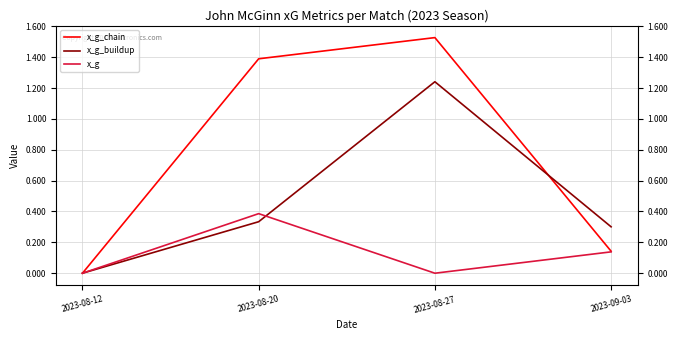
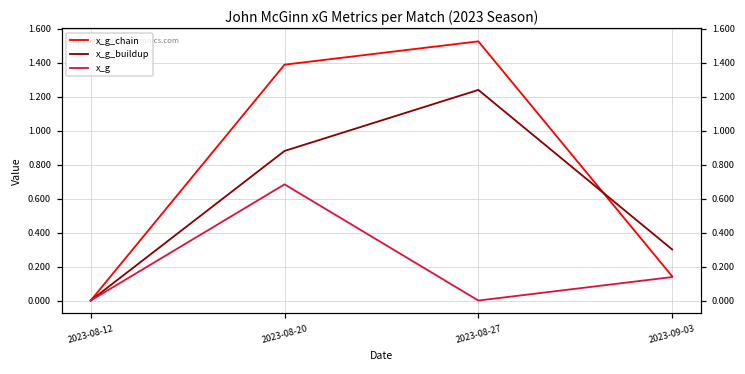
  {
    "x_g_chain": {
      "2023-08-20": 1.39,
      "2023-08-27": 1.53
    },
    "x_g_buildup": {
-     "2023-08-20": 0.33,
+     "2023-08-20": 0.88,
      "2023-08-27": 1.24,
      "2023-09-03": 0.30
    },
    "x_g": {
-     "2023-08-20": 0.39,
+     "2023-08-20": 0.68,
      "2023-08-27": 0.00
    }
  }
